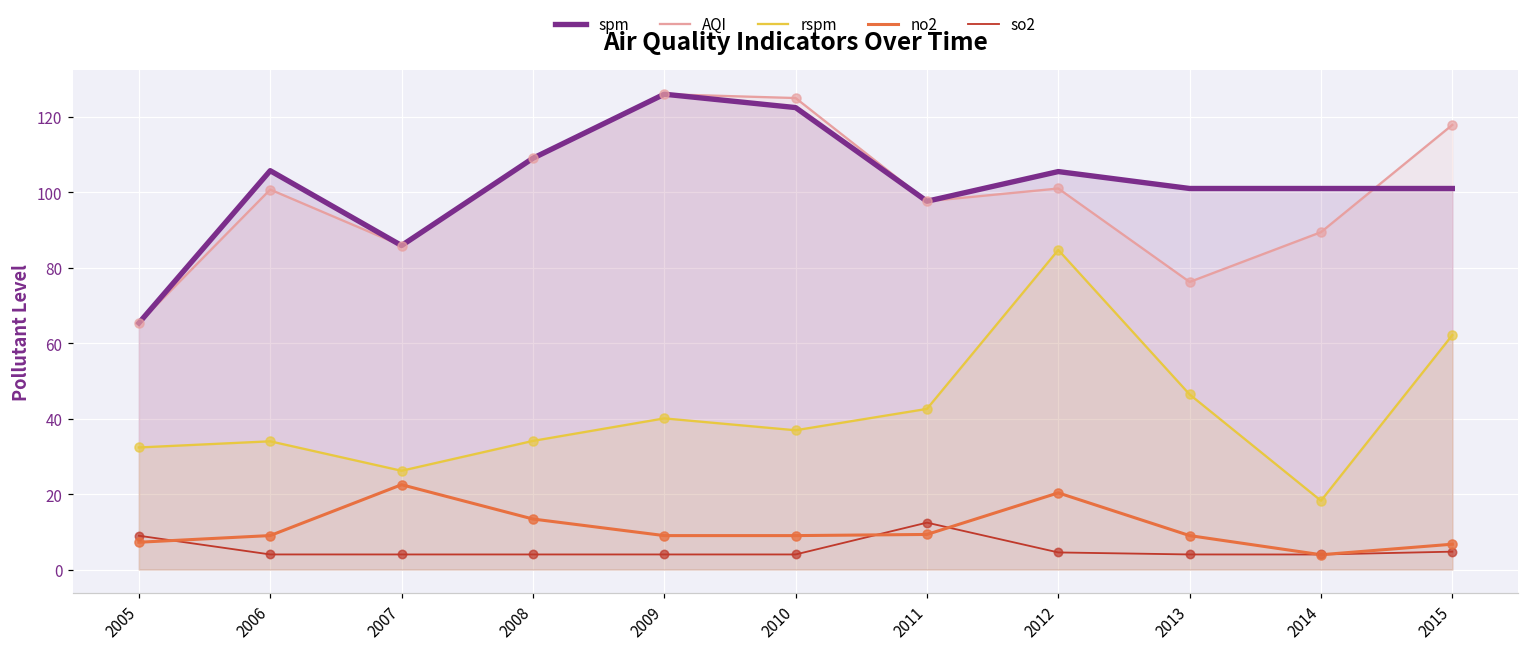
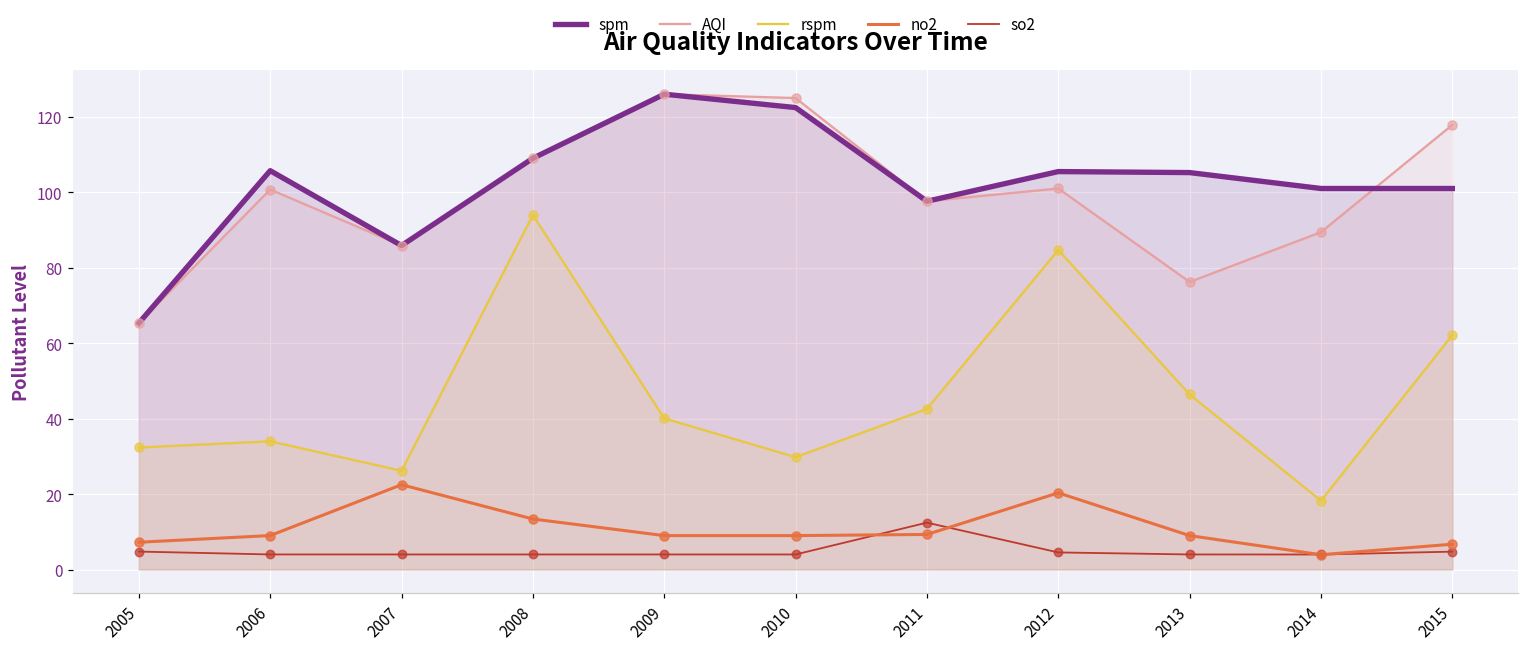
  {
    "spm": {
      "2006": 106,
      "2010": 123,
      "2012": 106,
-     "2013": 101,
+     "2013": 105,
      "2014": 101,
      "2015": 101
    },
    "AQI": {
      "2006": 101,
      "2010": 125,
      "2012": 101,
      "2013": 76,
      "2014": 89,
      "2015": 118
    },
    "rspm": {
      "2005": 32,
      "2006": 34,
      "2007": 26,
-     "2008": 34,
+     "2008": 94,
      "2009": 40,
-     "2010": 37,
+     "2010": 30,
      "2011": 43,
      "2012": 85,
      "2013": 46,
      "2014": 18,
      "2015": 62
    },
    "no2": {
      "2005": 7,
      "2006": 9,
      "2007": 23,
      "2008": 13,
      "2009": 9,
      "2010": 9,
      "2011": 9,
      "2012": 20,
      "2013": 9,
      "2015": 7
    },
    "so2": {
-     "2005": 9,
+     "2005": 5,
      "2006": 4,
      "2007": 4,
      "2008": 4,
      "2009": 4,
      "2010": 4,
      "2011": 12,
      "2012": 5,
      "2013": 4,
      "2015": 5
    }
  }
